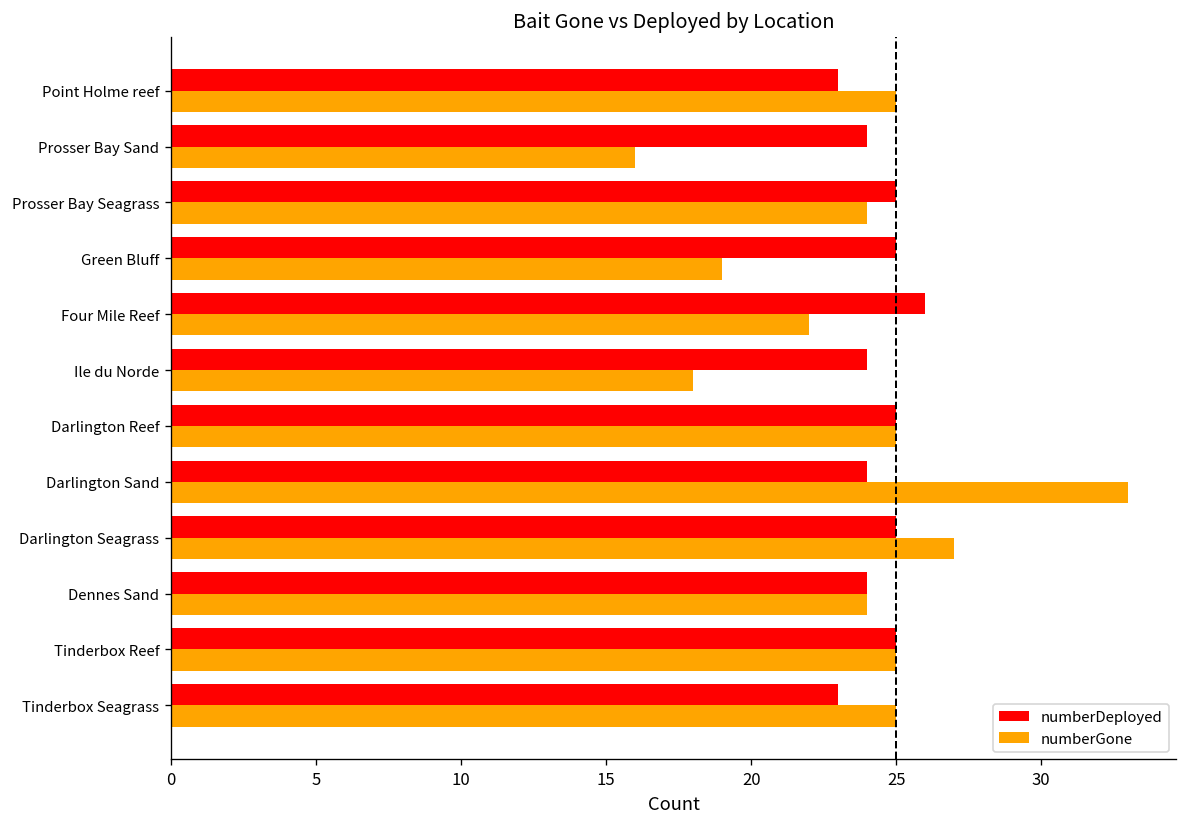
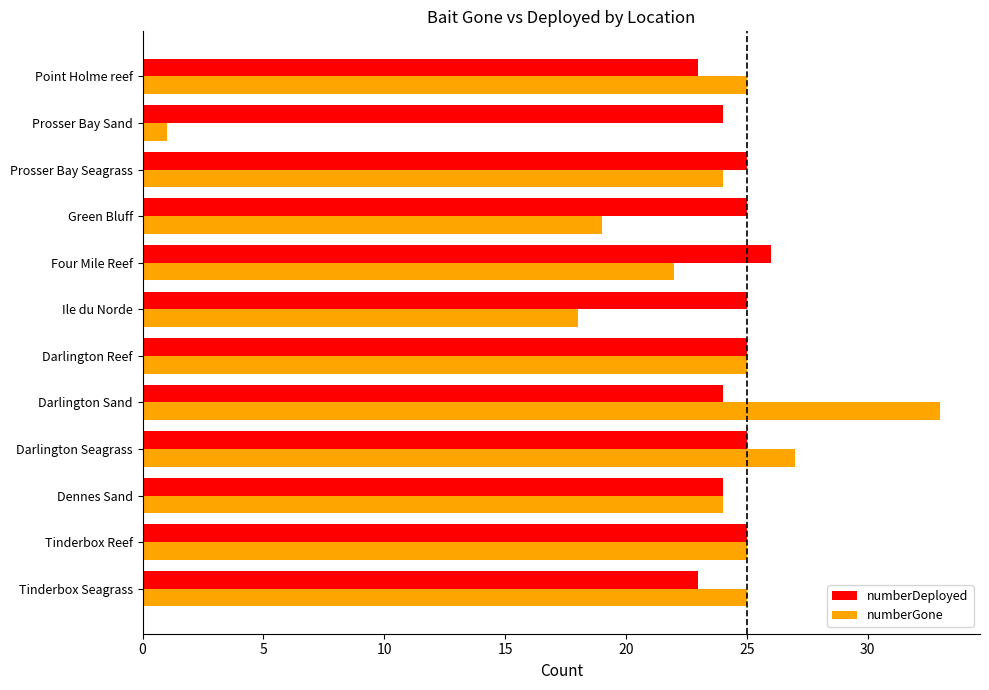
  {
    "numberDeployed": {
      "Point Holme reef": 23,
      "Prosser Bay Sand": 24,
      "Prosser Bay Seagrass": 25,
      "Green Bluff": 25,
      "Four Mile Reef": 26,
-     "Ile du Norde": 24,
+     "Ile du Norde": 25,
      "Darlington Reef": 25,
      "Darlington Sand": 24,
      "Darlington Seagrass": 25,
      "Dennes Sand": 24,
      "Tinderbox Reef": 25,
      "Tinderbox Seagrass": 23
    },
    "numberGone": {
      "Point Holme reef": 25,
-     "Prosser Bay Sand": 16,
+     "Prosser Bay Sand": 1,
      "Prosser Bay Seagrass": 24,
      "Green Bluff": 19,
      "Four Mile Reef": 22,
      "Ile du Norde": 18,
      "Darlington Reef": 25,
      "Darlington Sand": 33,
      "Darlington Seagrass": 27,
      "Dennes Sand": 24,
      "Tinderbox Reef": 25,
      "Tinderbox Seagrass": 25
    }
  }
